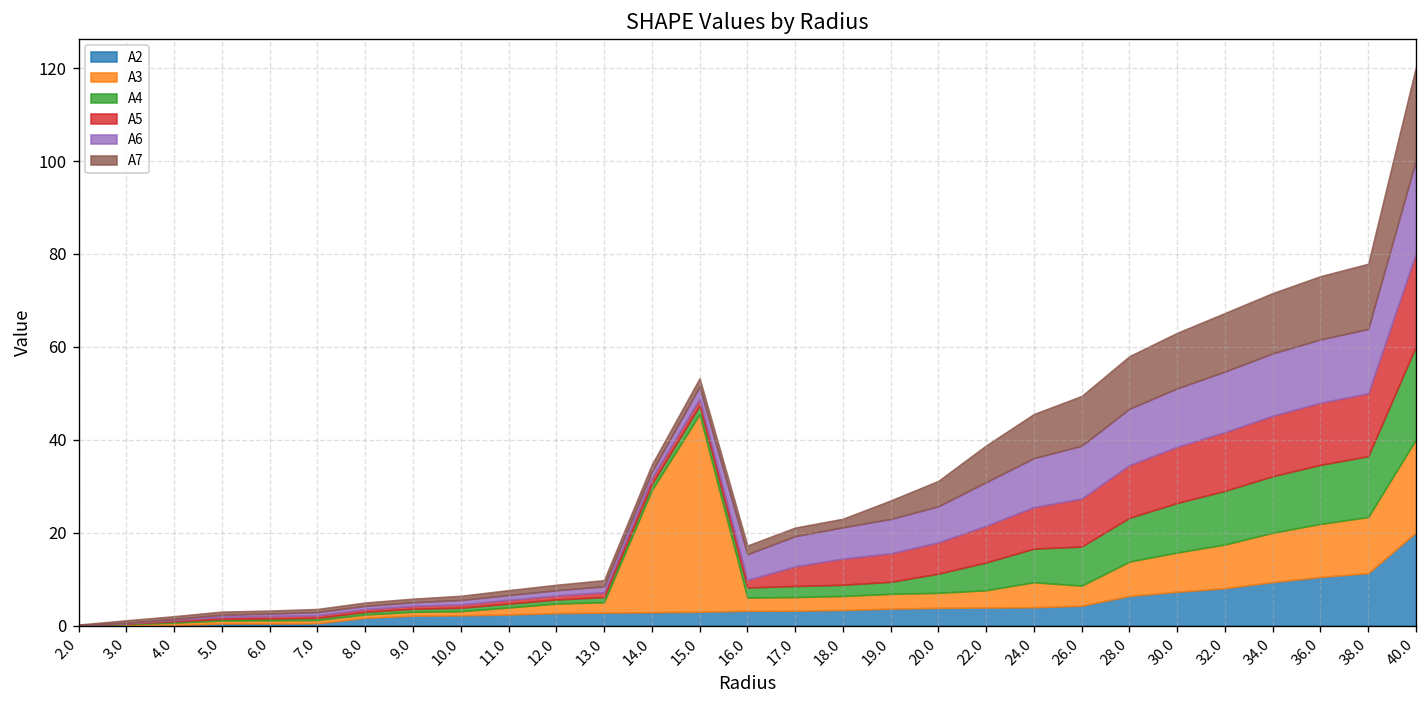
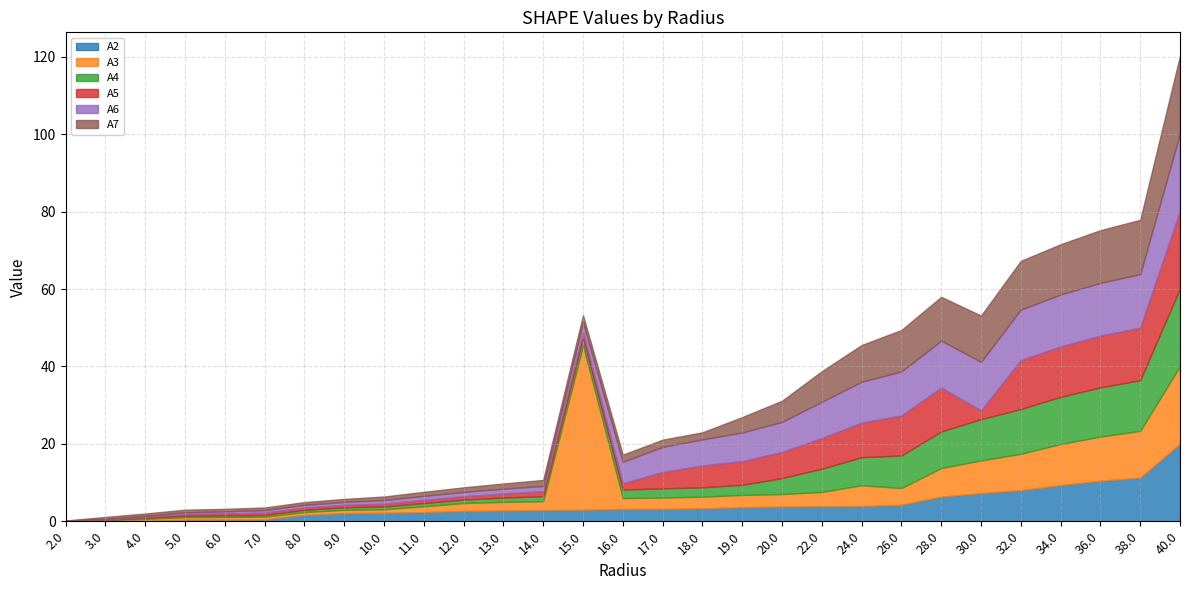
  {
    "A2": {
      "8.0": 2,
      "9.0": 2,
      "10.0": 2,
      "11.0": 2,
      "12.0": 3,
      "13.0": 3,
      "14.0": 3,
      "15.0": 3,
      "16.0": 3,
      "17.0": 3,
      "18.0": 3,
      "19.0": 4,
      "20.0": 4,
      "22.0": 4,
      "24.0": 4,
      "26.0": 4,
      "28.0": 6,
      "30.0": 7,
      "32.0": 8,
      "34.0": 9,
      "36.0": 10,
      "38.0": 11,
      "40.0": 20
    },
    "A3": {
      "10.0": 1,
      "11.0": 2,
      "12.0": 2,
      "13.0": 2,
-     "14.0": 26,
+     "14.0": 2,
      "15.0": 43,
      "16.0": 3,
      "17.0": 3,
      "18.0": 3,
      "19.0": 3,
      "20.0": 3,
      "22.0": 4,
      "24.0": 5,
      "26.0": 4,
      "28.0": 7,
      "30.0": 8,
      "32.0": 9,
      "34.0": 11,
      "36.0": 11,
      "38.0": 12,
      "40.0": 20
    },
    "A4": {
      "10.0": 1,
      "11.0": 1,
      "12.0": 1,
      "13.0": 1,
      "14.0": 1,
      "15.0": 2,
      "16.0": 2,
      "17.0": 2,
      "18.0": 2,
      "19.0": 3,
      "20.0": 4,
      "22.0": 6,
      "24.0": 7,
      "26.0": 8,
      "28.0": 9,
      "30.0": 11,
      "32.0": 12,
      "34.0": 12,
      "36.0": 13,
      "38.0": 13,
      "40.0": 20
    },
    "A5": {
      "10.0": 1,
      "11.0": 1,
      "12.0": 1,
      "13.0": 1,
      "14.0": 1,
      "15.0": 1,
      "16.0": 2,
      "17.0": 4,
      "18.0": 6,
      "19.0": 6,
      "20.0": 7,
      "22.0": 8,
      "24.0": 9,
      "26.0": 10,
      "28.0": 11,
-     "30.0": 12,
+     "30.0": 2,
      "32.0": 13,
      "34.0": 13,
      "36.0": 13,
      "38.0": 14,
      "40.0": 20
    },
    "A6": {
      "7.0": 1,
      "8.0": 1,
      "9.0": 1,
      "10.0": 1,
      "11.0": 1,
      "12.0": 1,
      "13.0": 1,
      "14.0": 1,
      "15.0": 3,
      "16.0": 6,
      "17.0": 6,
      "18.0": 7,
      "19.0": 7,
      "20.0": 8,
      "22.0": 9,
      "24.0": 11,
      "26.0": 11,
      "28.0": 12,
      "30.0": 13,
      "32.0": 13,
      "34.0": 13,
      "36.0": 14,
      "38.0": 14,
      "40.0": 20
    },
    "A7": {
      "5.0": 1,
      "7.0": 1,
      "8.0": 1,
      "9.0": 1,
      "10.0": 1,
      "11.0": 1,
      "12.0": 1,
      "13.0": 1,
      "14.0": 2,
      "15.0": 2,
      "16.0": 2,
      "17.0": 2,
      "18.0": 2,
      "19.0": 4,
      "20.0": 5,
      "22.0": 8,
      "24.0": 9,
      "26.0": 11,
      "28.0": 11,
      "30.0": 12,
      "32.0": 13,
      "34.0": 13,
      "36.0": 14,
      "38.0": 14,
      "40.0": 20
    }
  }
